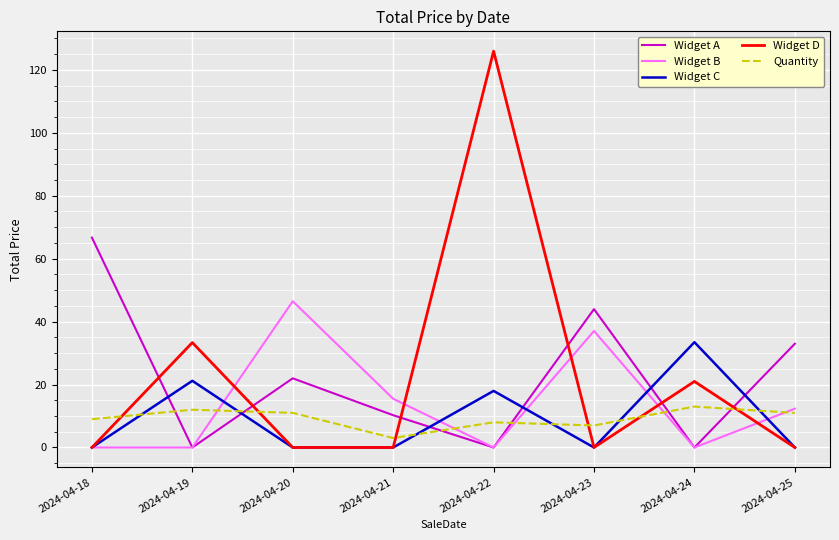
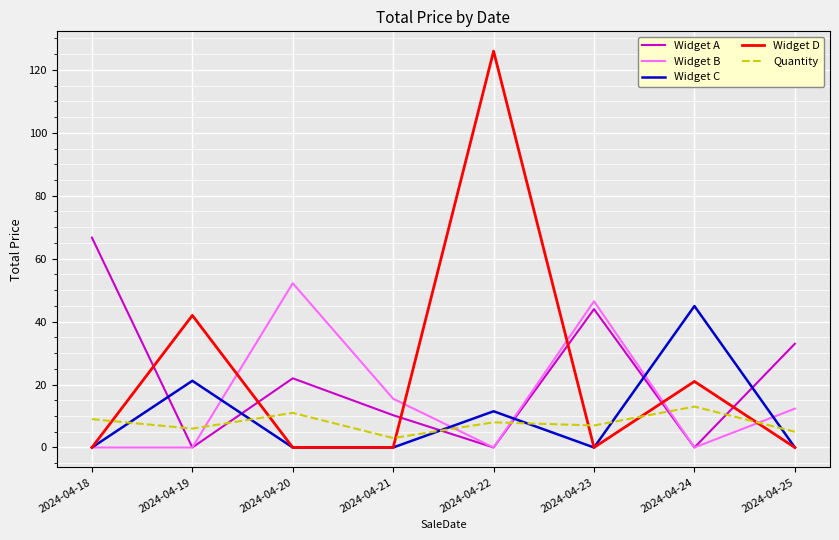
  {
    "Widget A": {
      "2024-04-18": 67,
      "2024-04-20": 22,
      "2024-04-21": 10,
      "2024-04-23": 44,
      "2024-04-25": 33
    },
    "Widget B": {
-     "2024-04-20": 46,
+     "2024-04-20": 52,
      "2024-04-21": 15,
-     "2024-04-23": 37,
+     "2024-04-23": 46,
      "2024-04-25": 12
    },
    "Widget C": {
      "2024-04-19": 21,
-     "2024-04-22": 18,
-     "2024-04-24": 33
+     "2024-04-22": 12,
+     "2024-04-24": 45
    },
    "Widget D": {
-     "2024-04-19": 33,
+     "2024-04-19": 42,
      "2024-04-22": 126,
      "2024-04-24": 21
    },
    "Quantity": {
      "2024-04-18": 9,
-     "2024-04-19": 12,
+     "2024-04-19": 6,
      "2024-04-20": 11,
      "2024-04-21": 3,
      "2024-04-22": 8,
      "2024-04-23": 7,
      "2024-04-24": 13,
-     "2024-04-25": 11
+     "2024-04-25": 5
    }
  }
